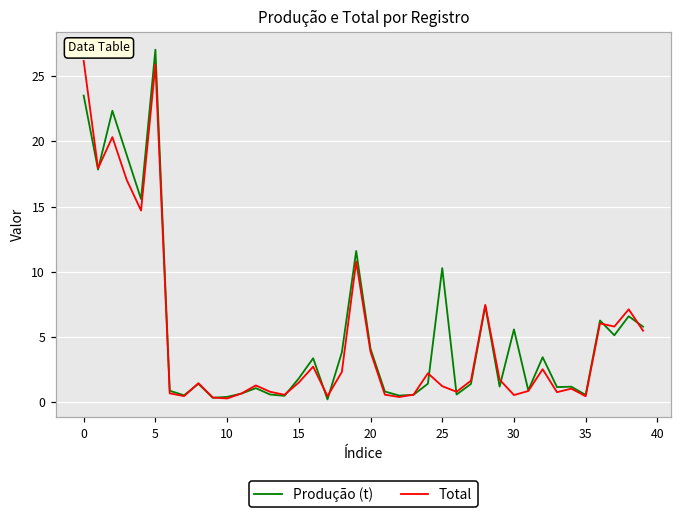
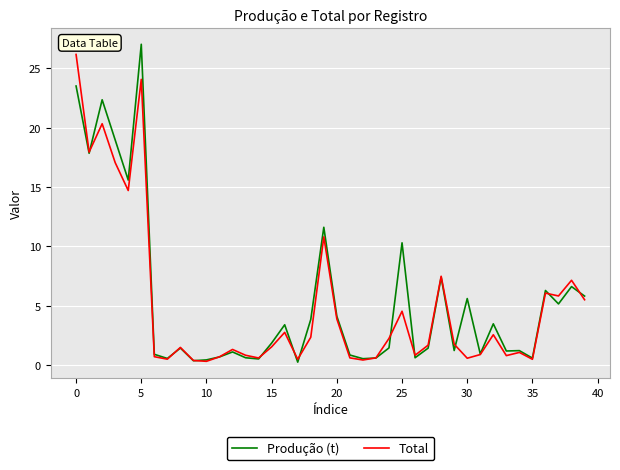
  {
    "Produção (t)": {
      "0": 23.5,
      "5": 27.0,
      "15": 1.8,
      "20": 4.1,
      "25": 10.3,
      "30": 5.6
    },
    "Total": {
      "0": 26.2,
-     "5": 25.9,
+     "5": 24.1,
      "15": 1.5,
      "20": 3.9,
-     "25": 1.2,
+     "25": 4.5,
      "30": 0.6
    }
  }
